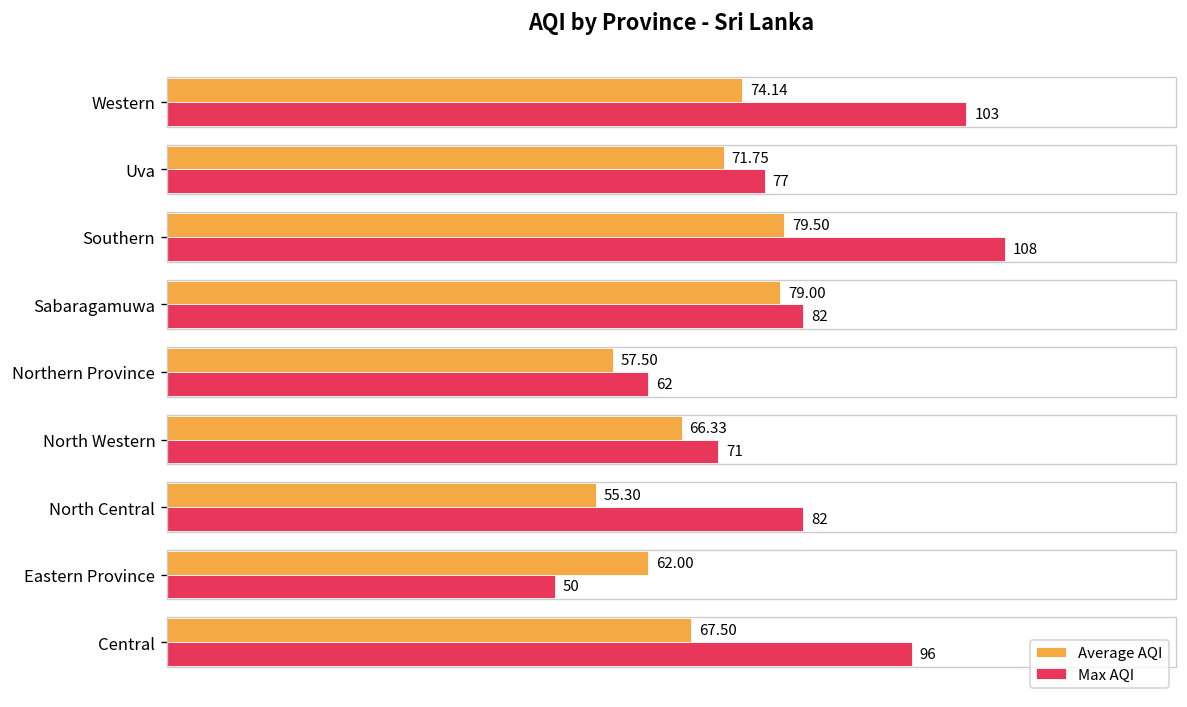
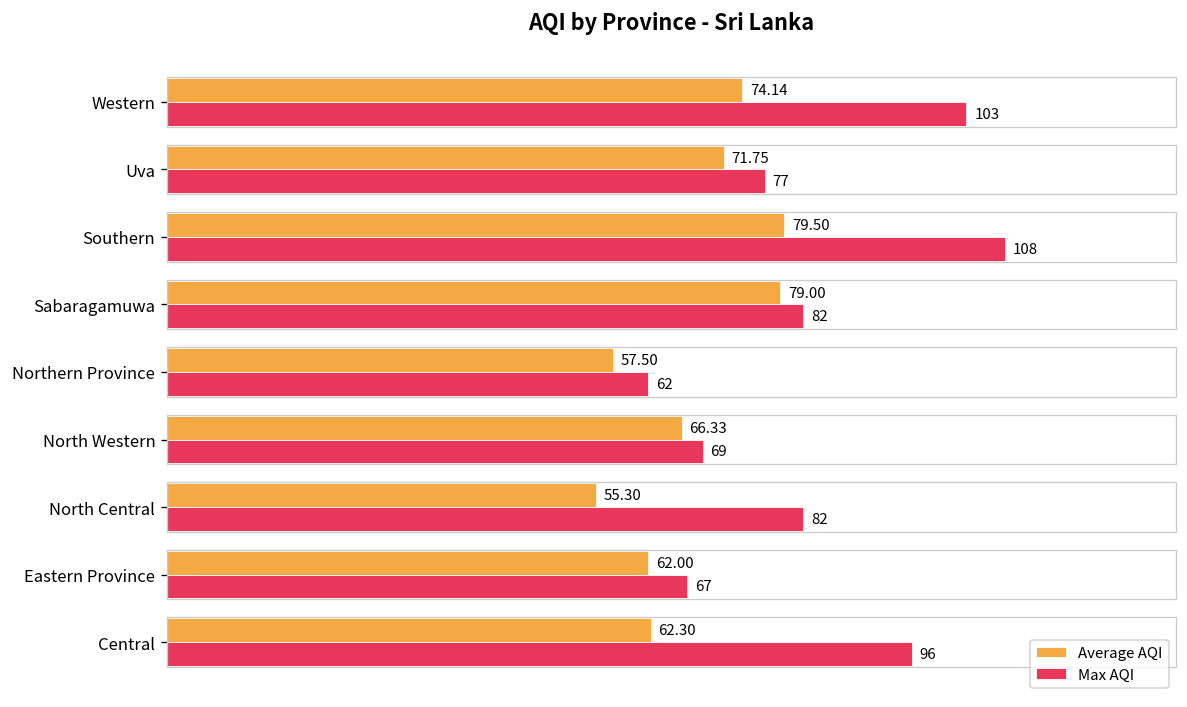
  {
    "Average AQI": {
      "Western": 74.14,
      "Uva": 71.75,
      "Southern": 79.50,
      "Sabaragamuwa": 79.00,
      "Northern Province": 57.50,
      "North Western": 66.33,
      "North Central": 55.30,
      "Eastern Province": 62.00,
-     "Central": 67.50
+     "Central": 62.30
    },
    "Max AQI": {
      "Western": 103,
      "Uva": 77,
      "Southern": 108,
      "Sabaragamuwa": 82,
      "Northern Province": 62,
-     "North Western": 71,
+     "North Western": 69,
      "North Central": 82,
-     "Eastern Province": 50,
+     "Eastern Province": 67,
      "Central": 96
    }
  }
